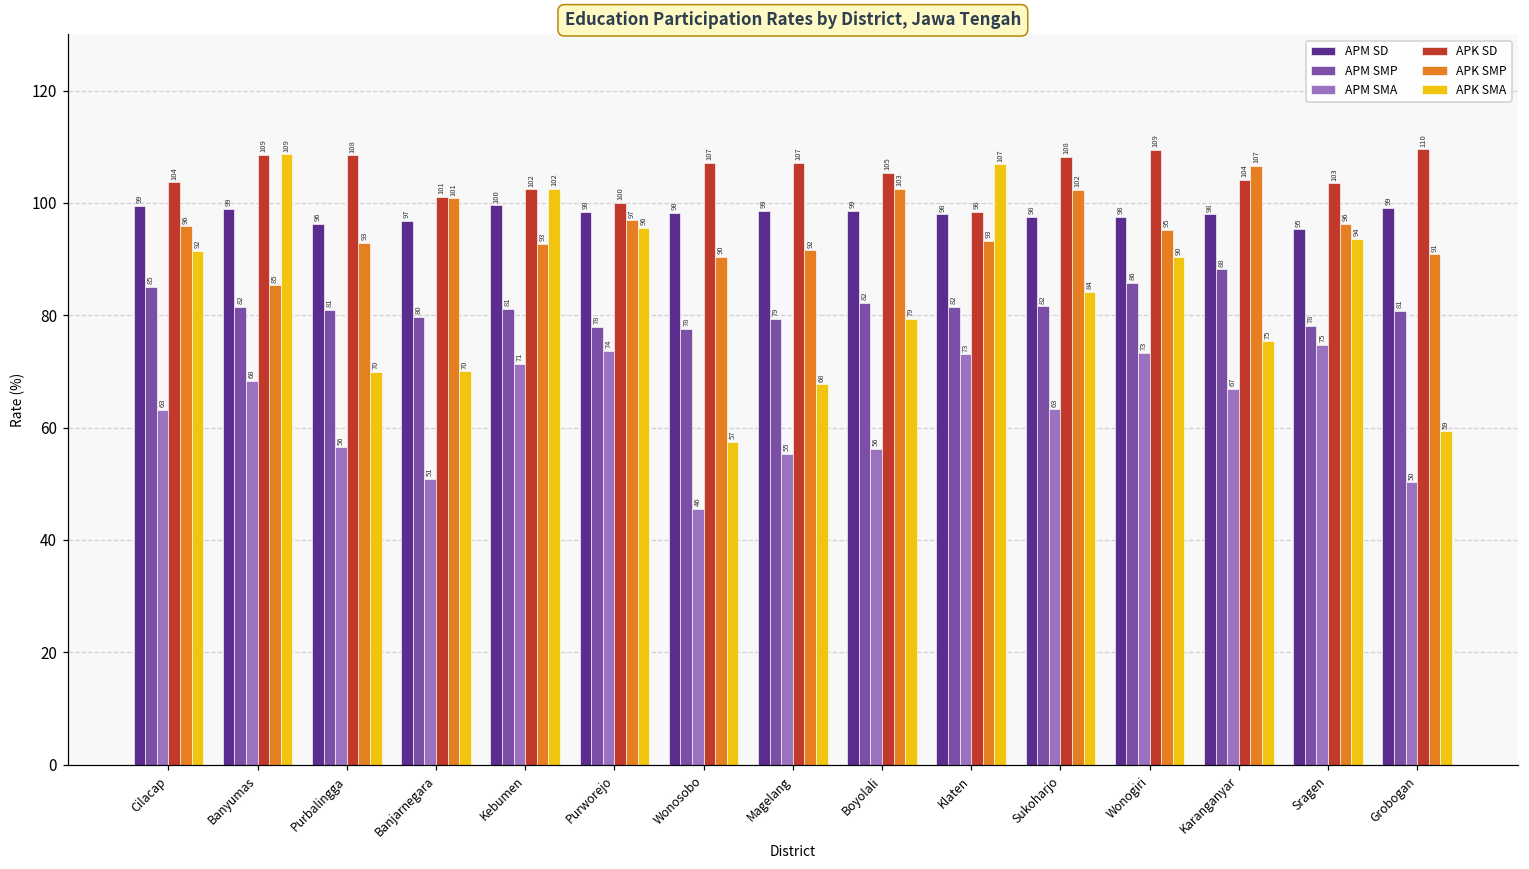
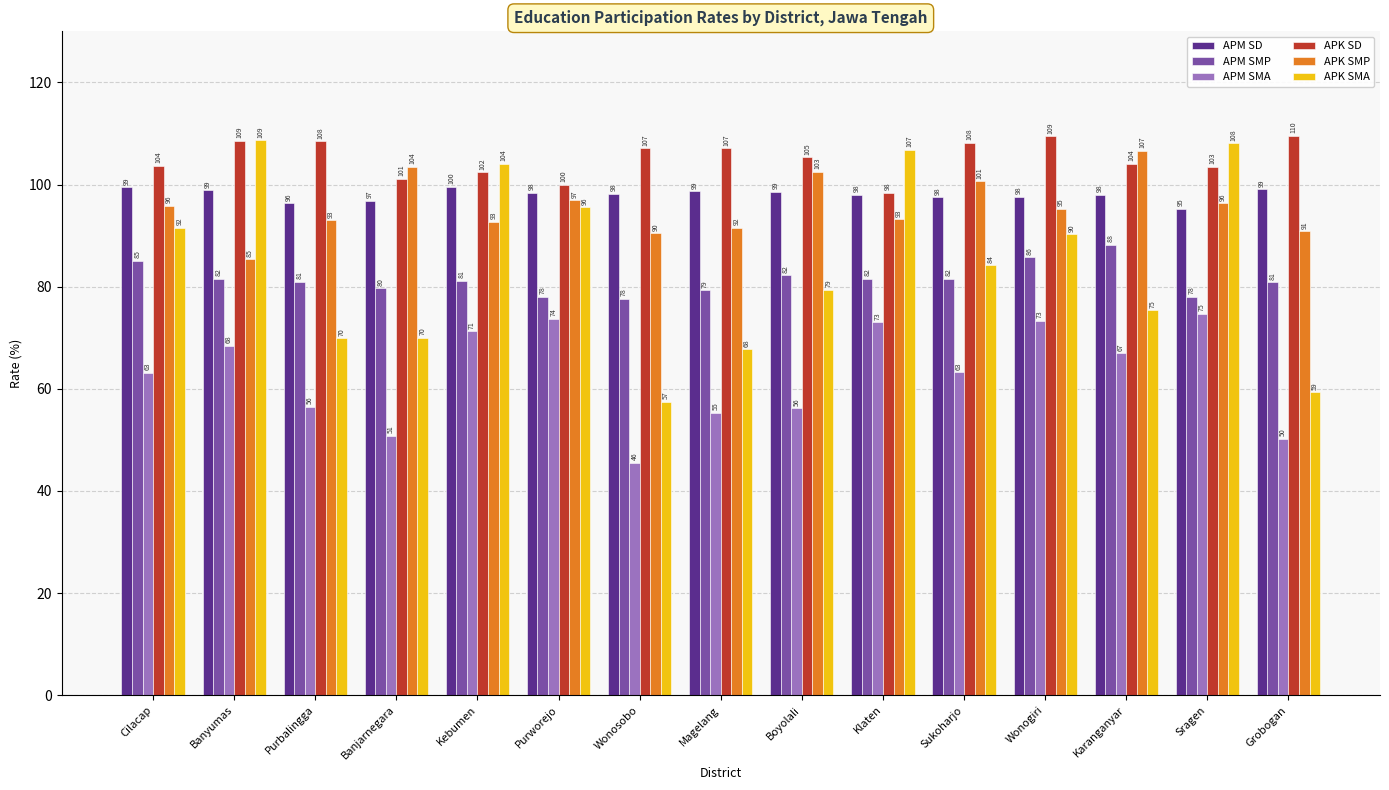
  {
    "APK SD": {
      "Cilacap": 104,
      "Banyumas": 109,
      "Purbalingga": 108,
      "Banjarnegara": 101,
      "Kebumen": 102,
      "Purworejo": 100,
      "Wonosobo": 107,
      "Magelang": 107,
      "Boyolali": 105,
      "Klaten": 98,
      "Sukoharjo": 108,
      "Wonogiri": 109,
      "Karanganyar": 104,
      "Sragen": 103,
      "Grobogan": 110
    },
    "APK SMP": {
      "Cilacap": 96,
      "Banyumas": 85,
      "Purbalingga": 93,
-     "Banjarnegara": 101,
+     "Banjarnegara": 104,
      "Kebumen": 93,
      "Purworejo": 97,
      "Wonosobo": 90,
      "Magelang": 92,
      "Boyolali": 103,
      "Klaten": 93,
-     "Sukoharjo": 102,
+     "Sukoharjo": 101,
      "Wonogiri": 95,
      "Karanganyar": 107,
      "Sragen": 96,
      "Grobogan": 91
    },
    "APK SMA": {
      "Cilacap": 92,
      "Banyumas": 109,
      "Purbalingga": 70,
      "Banjarnegara": 70,
-     "Kebumen": 102,
+     "Kebumen": 104,
      "Purworejo": 96,
      "Wonosobo": 57,
      "Magelang": 68,
      "Boyolali": 79,
      "Klaten": 107,
      "Sukoharjo": 84,
      "Wonogiri": 90,
      "Karanganyar": 75,
-     "Sragen": 94,
+     "Sragen": 108,
      "Grobogan": 59
    }
  }
